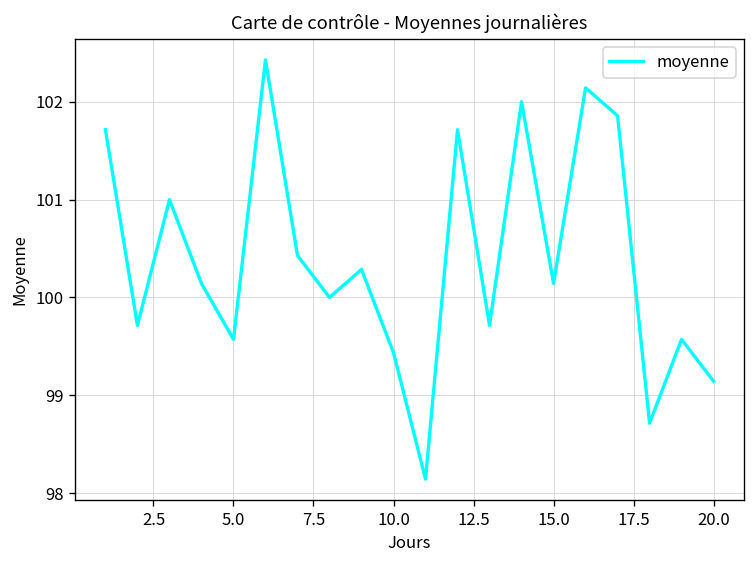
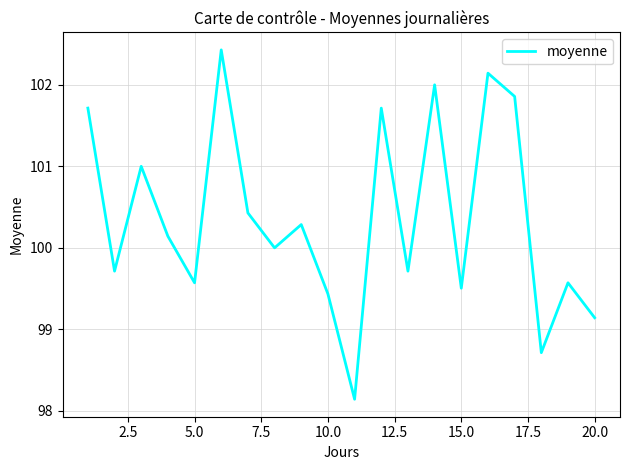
  {
    "5.0": 99.6,
    "10.0": 99.4,
-   "15.0": 100.1,
+   "15.0": 99.5,
    "20.0": 99.1
  }
